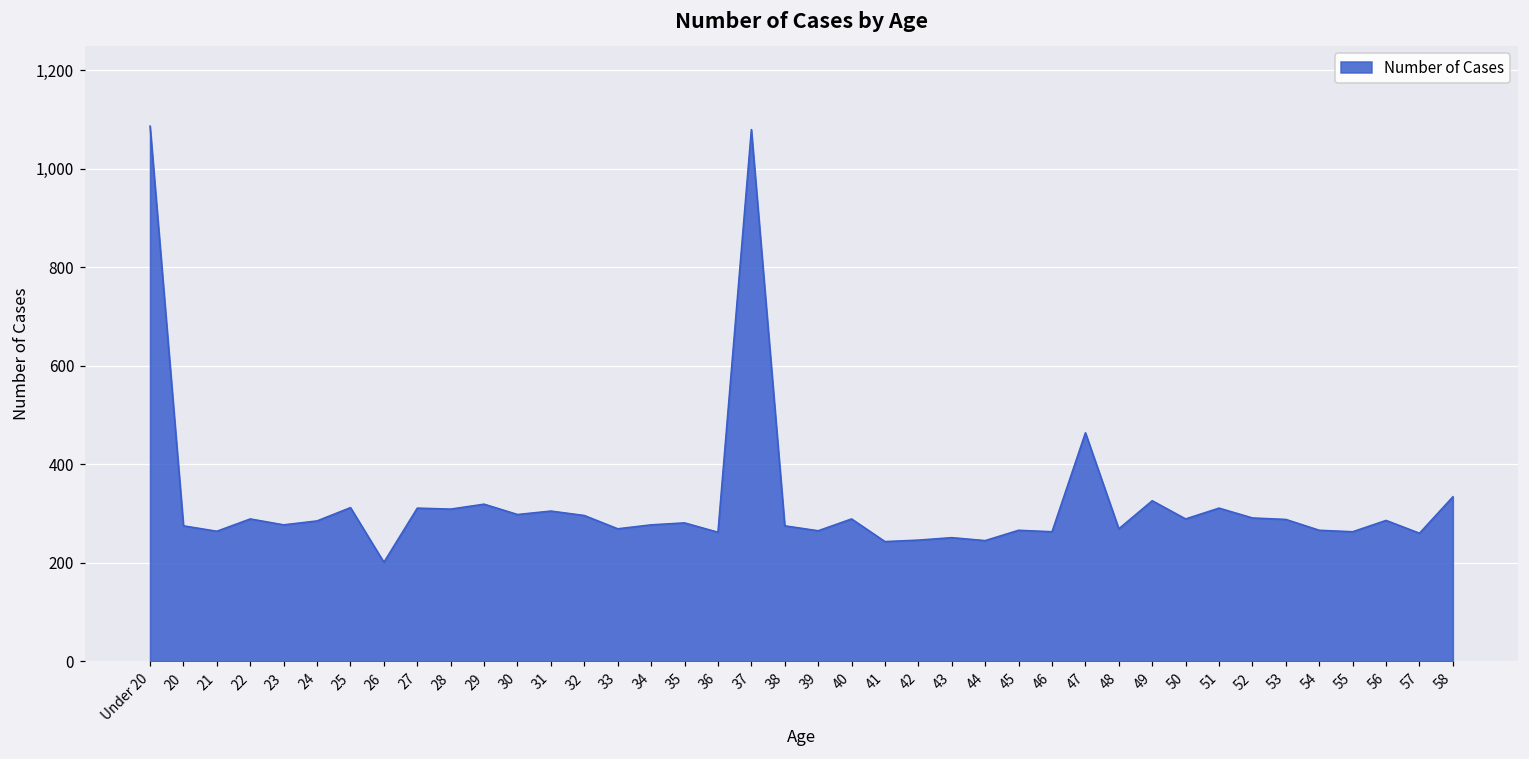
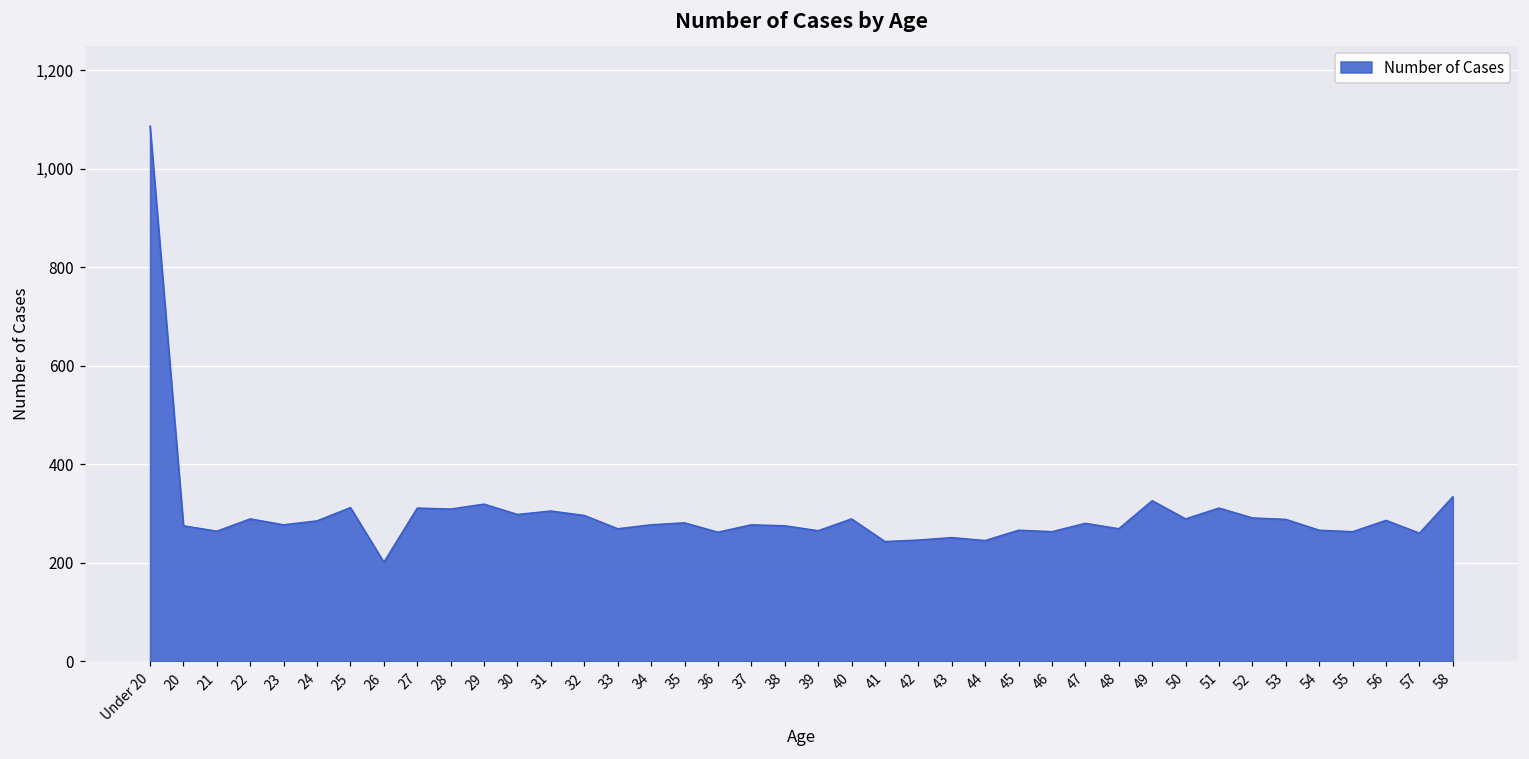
  {
    "Under 20": "1,090",
    "20": "280",
    "21": "260",
    "22": "290",
    "23": "280",
    "24": "290",
    "25": "310",
    "26": "200",
    "27": "310",
    "28": "310",
    "29": "320",
    "30": "300",
    "31": "310",
    "32": "300",
    "33": "270",
    "34": "280",
    "35": "280",
    "36": "260",
-   "37": "1,080",
+   "37": "280",
    "38": "280",
    "39": "270",
    "40": "290",
    "41": "240",
    "42": "250",
    "43": "250",
    "44": "250",
    "45": "270",
    "46": "260",
-   "47": "460",
+   "47": "280",
    "48": "270",
    "49": "330",
    "50": "290",
    "51": "310",
    "52": "290",
    "53": "290",
    "54": "270",
    "55": "260",
    "56": "290",
    "57": "260",
    "58": "330"
  }
